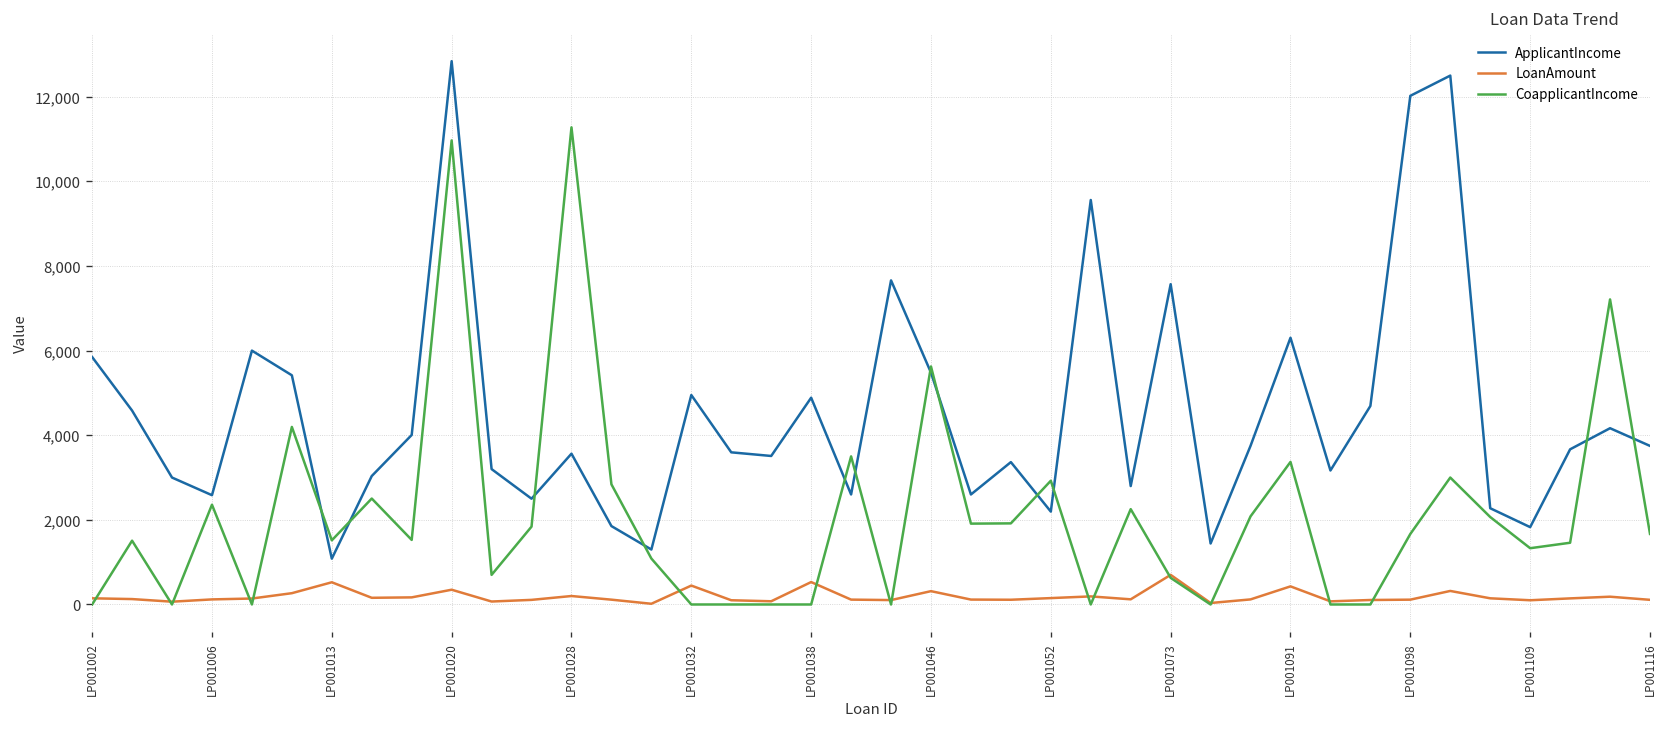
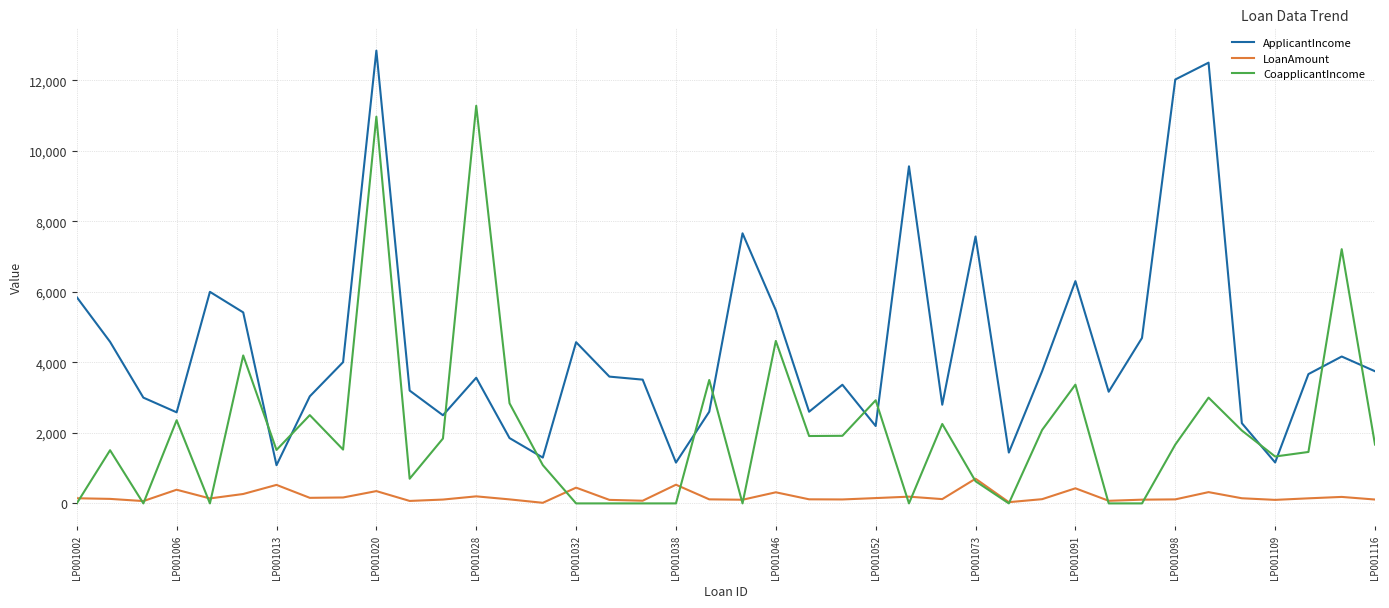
  {
    "ApplicantIncome": {
      "LP001002": "5,800",
      "LP001006": "2,600",
      "LP001013": "1,100",
      "LP001020": "12,800",
      "LP001028": "3,600",
-     "LP001032": "5,000",
-     "LP001038": "4,900",
+     "LP001032": "4,600",
+     "LP001038": "1,200",
      "LP001046": "5,500",
      "LP001052": "2,200",
      "LP001073": "7,600",
      "LP001091": "6,300",
      "LP001098": "12,000",
-     "LP001109": "1,800",
+     "LP001109": "1,200",
      "LP001116": "3,700"
    },
    "LoanAmount": {
      "LP001002": "100",
-     "LP001006": "100",
+     "LP001006": "400",
      "LP001013": "500",
      "LP001020": "300",
      "LP001028": "200",
      "LP001032": "400",
      "LP001038": "500",
      "LP001046": "300",
      "LP001052": "200",
      "LP001091": "400",
      "LP001098": "100",
      "LP001109": "100",
      "LP001116": "100"
    },
    "CoapplicantIncome": {
      "LP001002": "0",
      "LP001006": "2,400",
      "LP001013": "1,500",
      "LP001020": "11,000",
      "LP001028": "11,300",
      "LP001032": "0",
      "LP001038": "0",
-     "LP001046": "5,600",
+     "LP001046": "4,600",
      "LP001052": "2,900",
      "LP001091": "3,400",
      "LP001098": "1,700",
      "LP001109": "1,300",
      "LP001116": "1,700"
    }
  }
